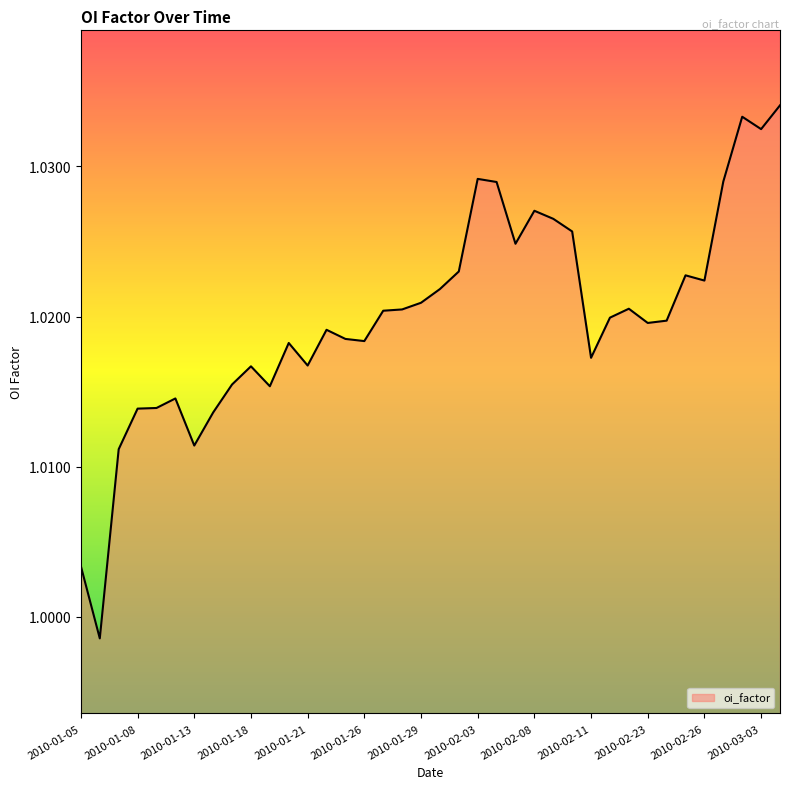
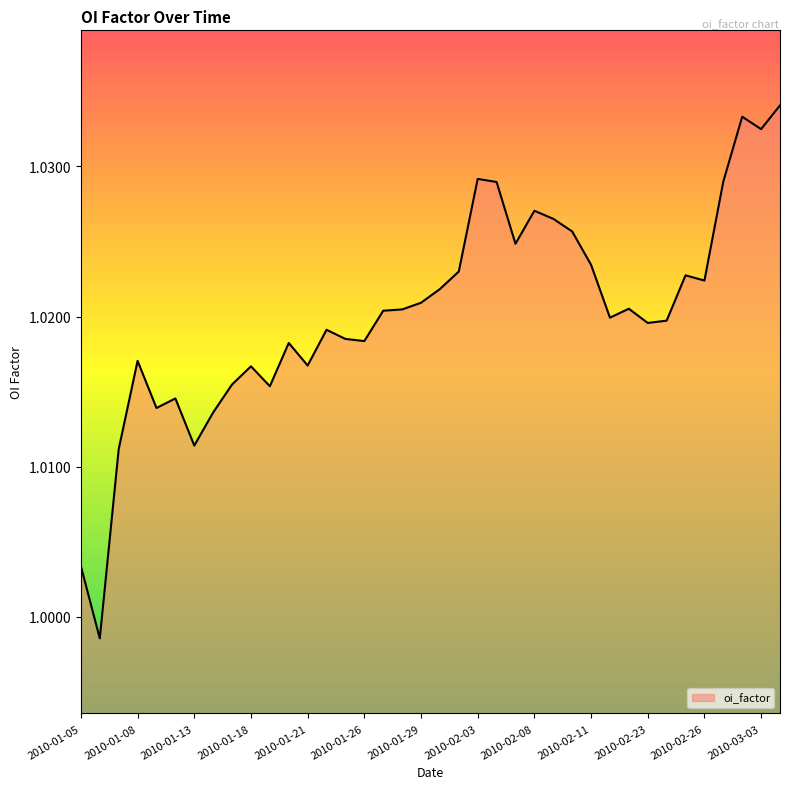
  {
    "2010-01-05": 1.0034,
-   "2010-01-08": 1.0139,
+   "2010-01-08": 1.0170,
    "2010-01-13": 1.0114,
    "2010-01-18": 1.0167,
    "2010-01-21": 1.0167,
    "2010-01-26": 1.0184,
    "2010-01-29": 1.0209,
    "2010-02-03": 1.0292,
    "2010-02-08": 1.0270,
-   "2010-02-11": 1.0172,
+   "2010-02-11": 1.0234,
    "2010-02-23": 1.0196,
    "2010-02-26": 1.0224,
    "2010-03-03": 1.0325
  }
